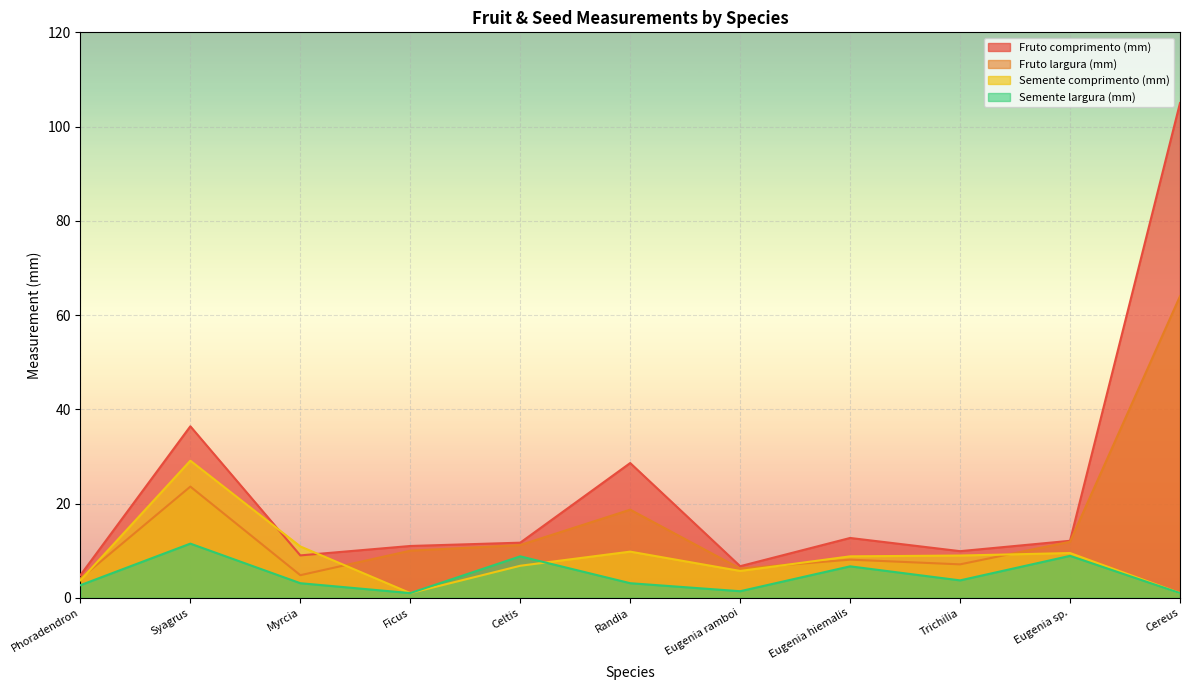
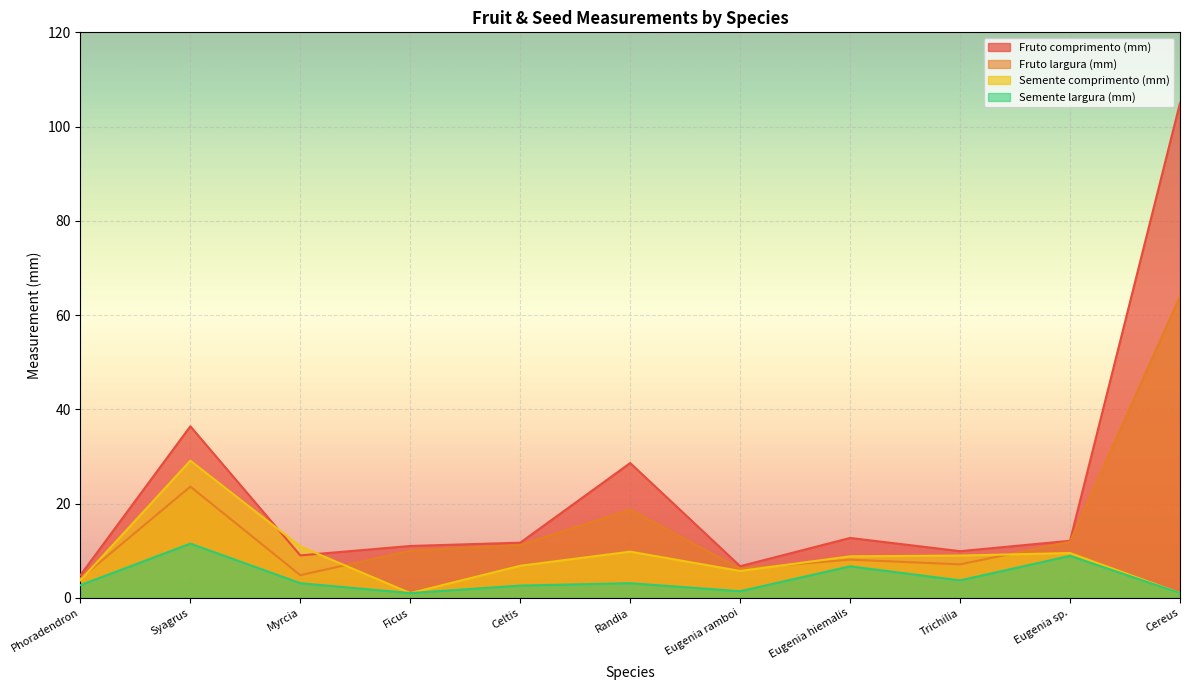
  {
    "Semente comprimento (mm)": {
      "Syagrus": 29,
      "Myrcia": 11,
      "Celtis": 7,
      "Randia": 10,
      "Eugenia hiemalis": 9,
      "Trichilia": 9,
      "Eugenia sp.": 10
    },
    "Semente largura (mm)": {
      "Phoradendron": 3,
      "Syagrus": 12,
      "Myrcia": 3,
-     "Celtis": 9,
+     "Celtis": 3,
      "Randia": 3,
      "Eugenia ramboi": 1,
      "Eugenia hiemalis": 7,
      "Trichilia": 4,
      "Eugenia sp.": 9
    }
  }
